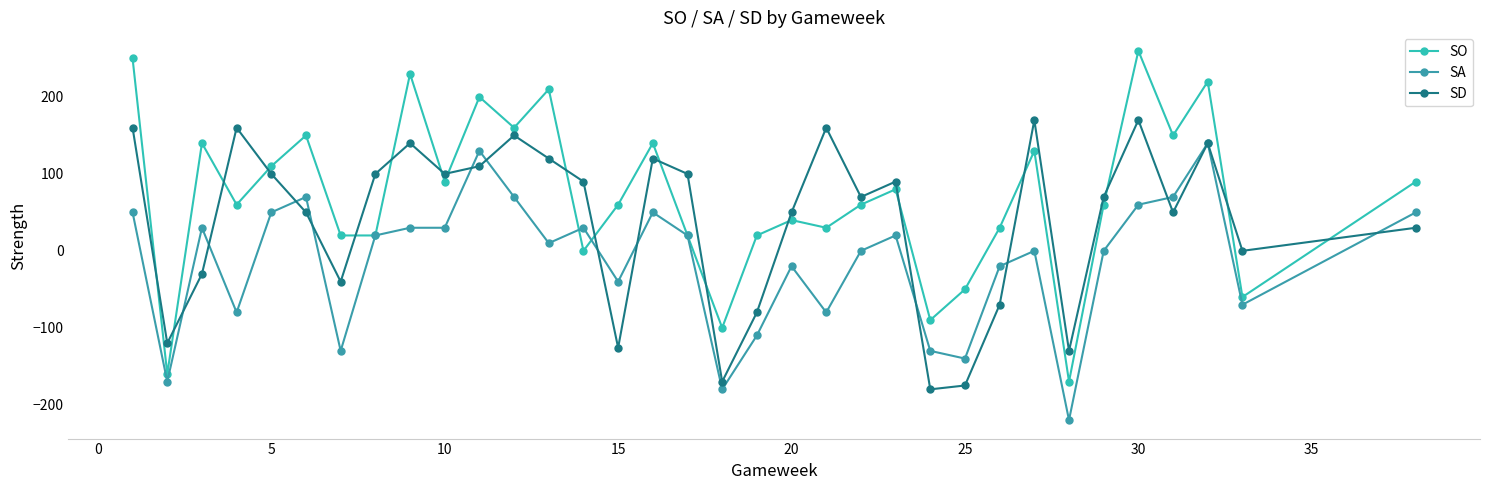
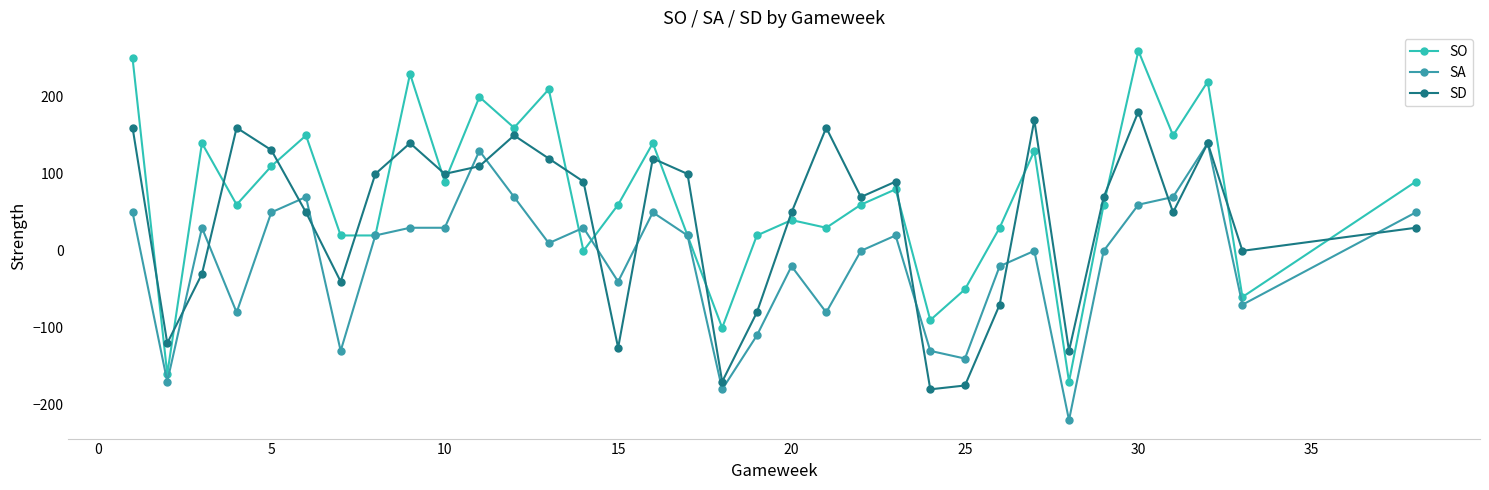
  {
    "SD": {
-     "5": 100,
+     "5": 130,
      "10": 100,
      "15": -130,
      "20": 50,
      "25": -180,
-     "30": 170
+     "30": 180
    }
  }
